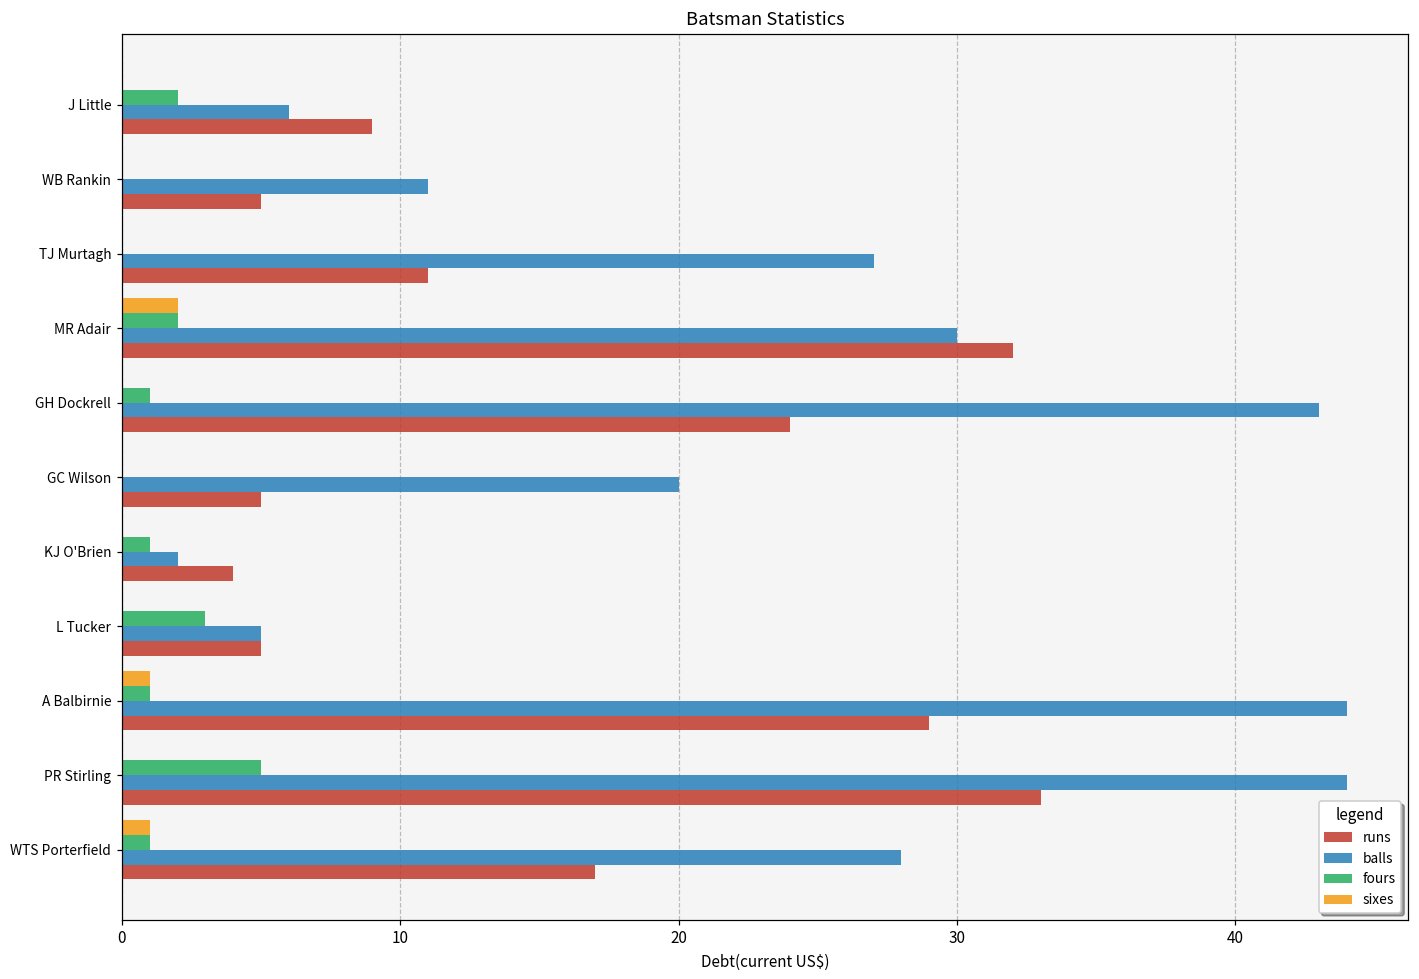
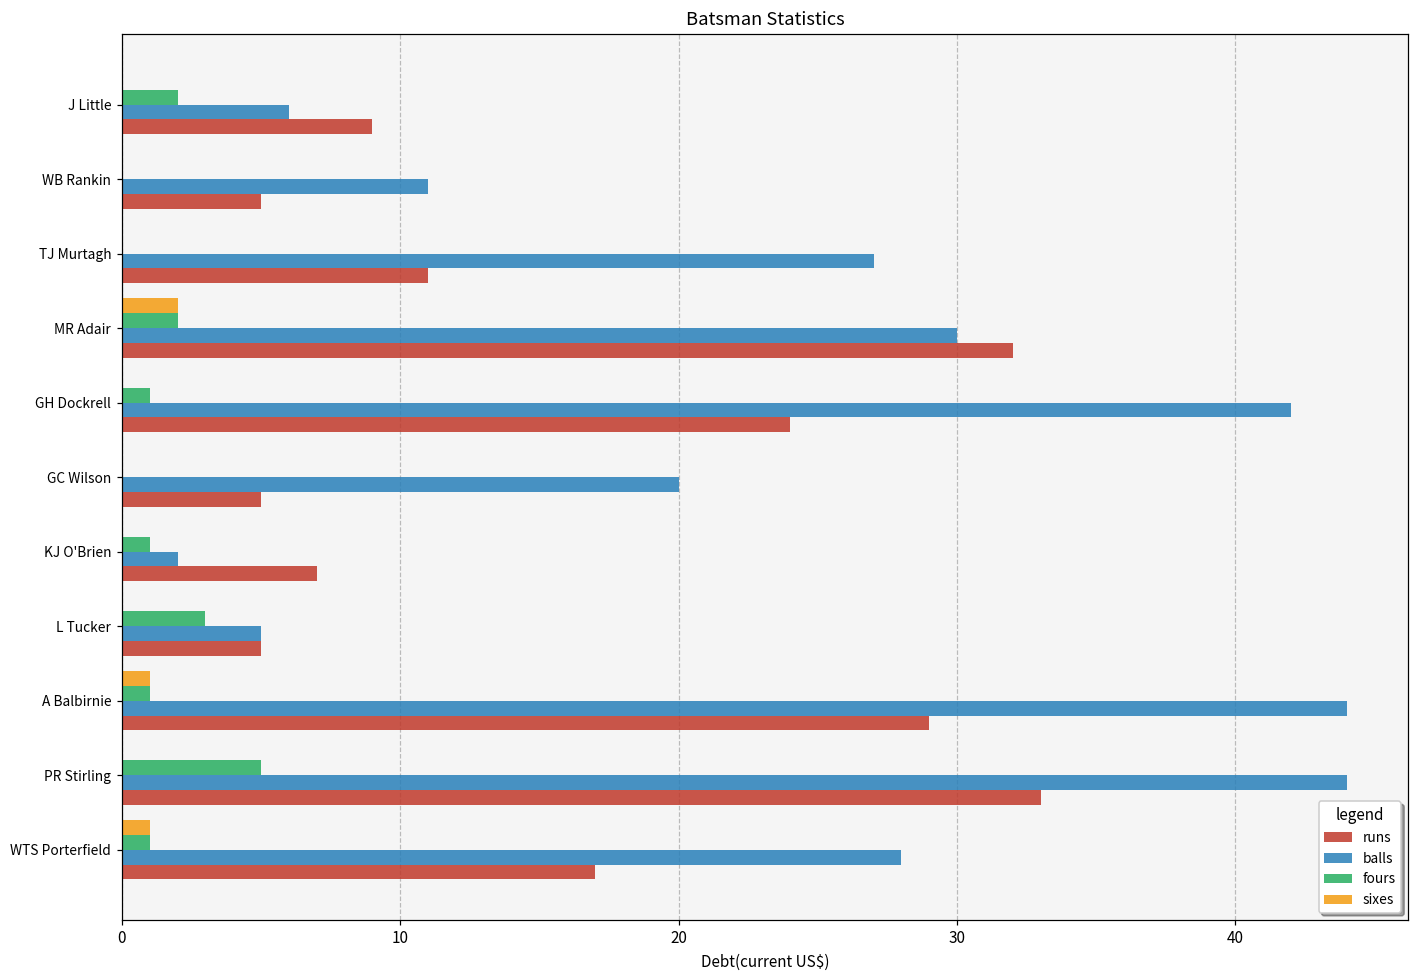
  {
    "runs": {
      "J Little": 9,
      "WB Rankin": 5,
      "TJ Murtagh": 11,
      "MR Adair": 32,
      "GH Dockrell": 24,
      "GC Wilson": 5,
-     "KJ O'Brien": 4,
+     "KJ O'Brien": 7,
      "L Tucker": 5,
      "A Balbirnie": 29,
      "PR Stirling": 33,
      "WTS Porterfield": 17
    },
    "balls": {
      "J Little": 6,
      "WB Rankin": 11,
      "TJ Murtagh": 27,
      "MR Adair": 30,
-     "GH Dockrell": 43,
+     "GH Dockrell": 42,
      "GC Wilson": 20,
      "KJ O'Brien": 2,
      "L Tucker": 5,
      "A Balbirnie": 44,
      "PR Stirling": 44,
      "WTS Porterfield": 28
    },
    "fours": {
      "J Little": 2,
      "WB Rankin": 0,
      "TJ Murtagh": 0,
      "MR Adair": 2,
      "GH Dockrell": 1,
      "GC Wilson": 0,
      "KJ O'Brien": 1,
      "L Tucker": 3,
      "A Balbirnie": 1,
      "PR Stirling": 5,
      "WTS Porterfield": 1
    },
    "sixes": {
      "J Little": 0,
      "WB Rankin": 0,
      "TJ Murtagh": 0,
      "MR Adair": 2,
      "GH Dockrell": 0,
      "GC Wilson": 0,
      "KJ O'Brien": 0,
      "L Tucker": 0,
      "A Balbirnie": 1,
      "PR Stirling": 0,
      "WTS Porterfield": 1
    }
  }
